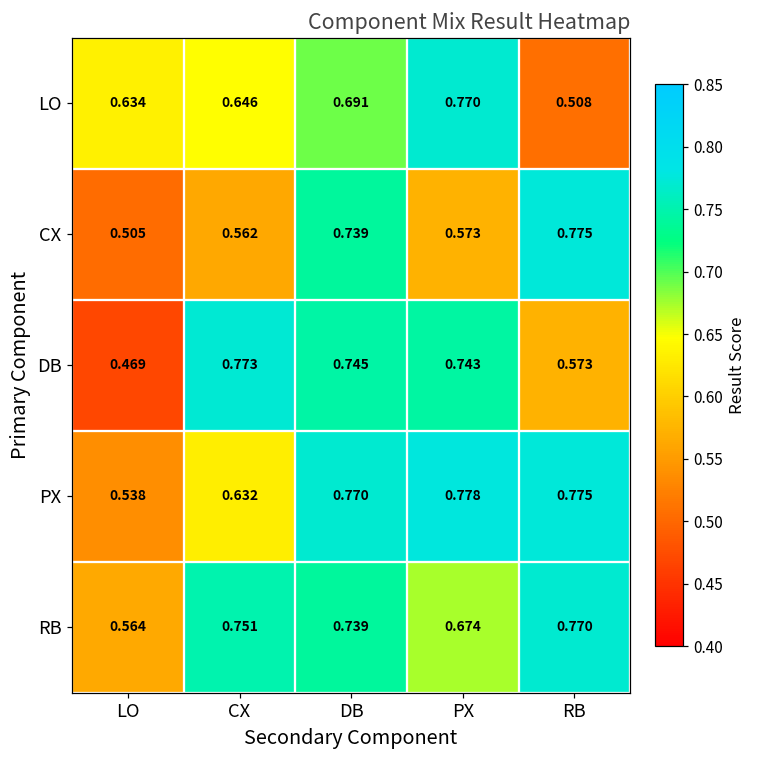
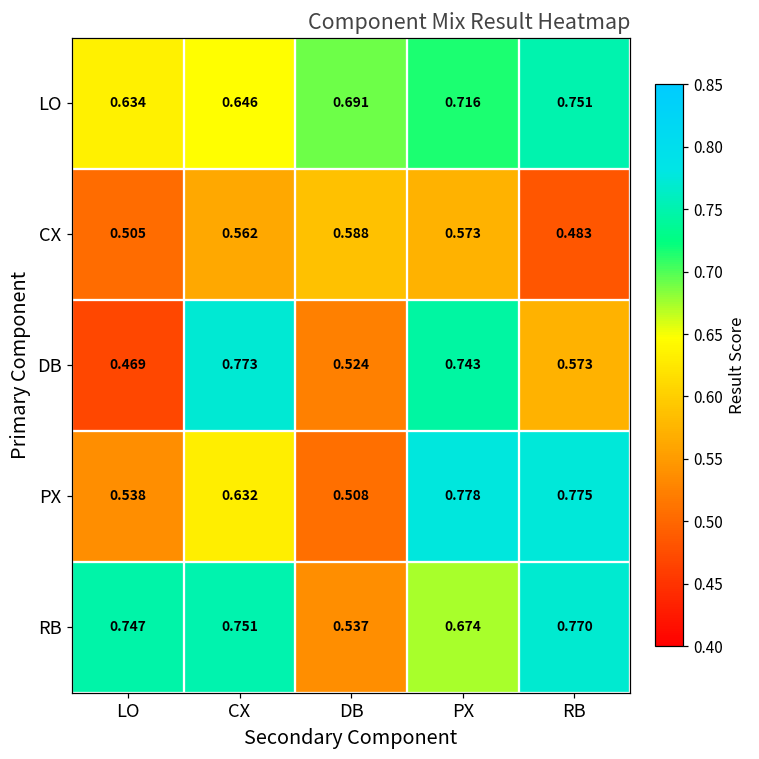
  {
    "LO": {
      "LO": 0.634,
      "CX": 0.646,
      "DB": 0.691,
-     "PX": 0.770,
-     "RB": 0.508
+     "PX": 0.716,
+     "RB": 0.751
    },
    "CX": {
      "LO": 0.505,
      "CX": 0.562,
-     "DB": 0.739,
+     "DB": 0.588,
      "PX": 0.573,
-     "RB": 0.775
+     "RB": 0.483
    },
    "DB": {
      "LO": 0.469,
      "CX": 0.773,
-     "DB": 0.745,
+     "DB": 0.524,
      "PX": 0.743,
      "RB": 0.573
    },
    "PX": {
      "LO": 0.538,
      "CX": 0.632,
-     "DB": 0.770,
+     "DB": 0.508,
      "PX": 0.778,
      "RB": 0.775
    },
    "RB": {
-     "LO": 0.564,
+     "LO": 0.747,
      "CX": 0.751,
-     "DB": 0.739,
+     "DB": 0.537,
      "PX": 0.674,
      "RB": 0.770
    }
  }
